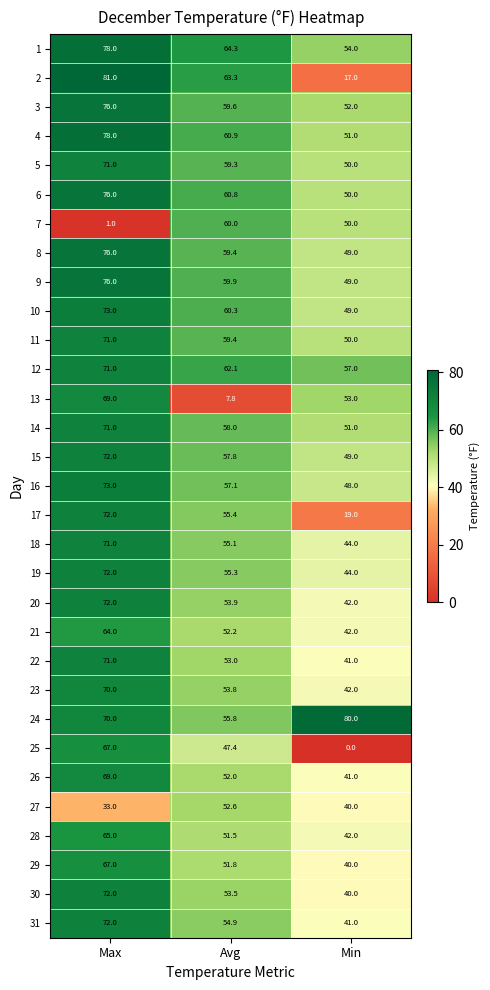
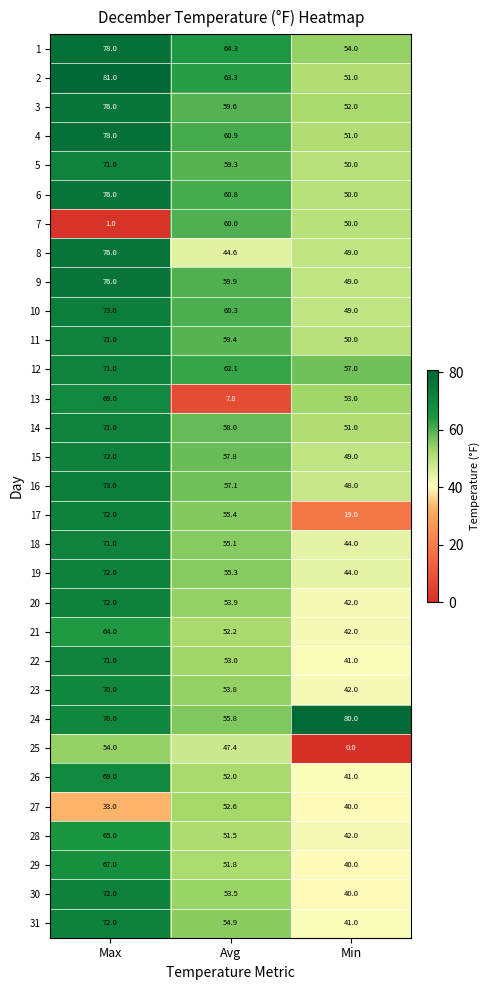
  {
    "1": {
      "Max": 78.0,
      "Avg": 64.3,
      "Min": 54.0
    },
    "2": {
      "Max": 81.0,
      "Avg": 63.3,
-     "Min": 17.0
+     "Min": 51.0
    },
    "3": {
      "Max": 76.0,
      "Avg": 59.6,
      "Min": 52.0
    },
    "4": {
      "Max": 78.0,
      "Avg": 60.9,
      "Min": 51.0
    },
    "5": {
      "Max": 71.0,
      "Avg": 59.3,
      "Min": 50.0
    },
    "6": {
      "Max": 76.0,
      "Avg": 60.8,
      "Min": 50.0
    },
    "7": {
      "Max": 1.0,
      "Avg": 60.0,
      "Min": 50.0
    },
    "8": {
      "Max": 76.0,
-     "Avg": 59.4,
+     "Avg": 44.6,
      "Min": 49.0
    },
    "9": {
      "Max": 76.0,
      "Avg": 59.9,
      "Min": 49.0
    },
    "10": {
      "Max": 73.0,
      "Avg": 60.3,
      "Min": 49.0
    },
    "11": {
      "Max": 71.0,
      "Avg": 59.4,
      "Min": 50.0
    },
    "12": {
      "Max": 71.0,
      "Avg": 62.1,
      "Min": 57.0
    },
    "13": {
      "Max": 69.0,
      "Avg": 7.8,
      "Min": 53.0
    },
    "14": {
      "Max": 71.0,
      "Avg": 58.0,
      "Min": 51.0
    },
    "15": {
      "Max": 72.0,
      "Avg": 57.8,
      "Min": 49.0
    },
    "16": {
      "Max": 73.0,
      "Avg": 57.1,
      "Min": 48.0
    },
    "17": {
      "Max": 72.0,
      "Avg": 55.4,
      "Min": 19.0
    },
    "18": {
      "Max": 71.0,
      "Avg": 55.1,
      "Min": 44.0
    },
    "19": {
      "Max": 72.0,
      "Avg": 55.3,
      "Min": 44.0
    },
    "20": {
      "Max": 72.0,
      "Avg": 53.9,
      "Min": 42.0
    },
    "21": {
      "Max": 64.0,
      "Avg": 52.2,
      "Min": 42.0
    },
    "22": {
      "Max": 71.0,
      "Avg": 53.0,
      "Min": 41.0
    },
    "23": {
      "Max": 70.0,
      "Avg": 53.8,
      "Min": 42.0
    },
    "24": {
      "Max": 70.0,
      "Avg": 55.8,
      "Min": 80.0
    },
    "25": {
-     "Max": 67.0,
+     "Max": 54.0,
      "Avg": 47.4,
      "Min": 0.0
    },
    "26": {
      "Max": 69.0,
      "Avg": 52.0,
      "Min": 41.0
    },
    "27": {
      "Max": 33.0,
      "Avg": 52.6,
      "Min": 40.0
    },
    "28": {
      "Max": 65.0,
      "Avg": 51.5,
      "Min": 42.0
    },
    "29": {
      "Max": 67.0,
      "Avg": 51.8,
      "Min": 40.0
    },
    "30": {
      "Max": 72.0,
      "Avg": 53.5,
      "Min": 40.0
    },
    "31": {
      "Max": 72.0,
      "Avg": 54.9,
      "Min": 41.0
    }
  }
